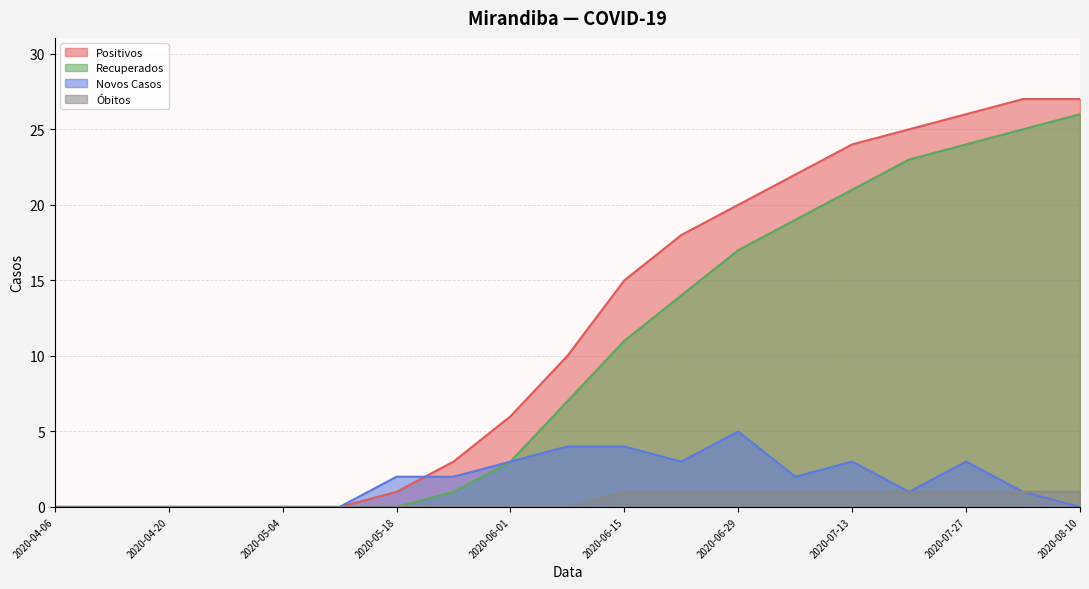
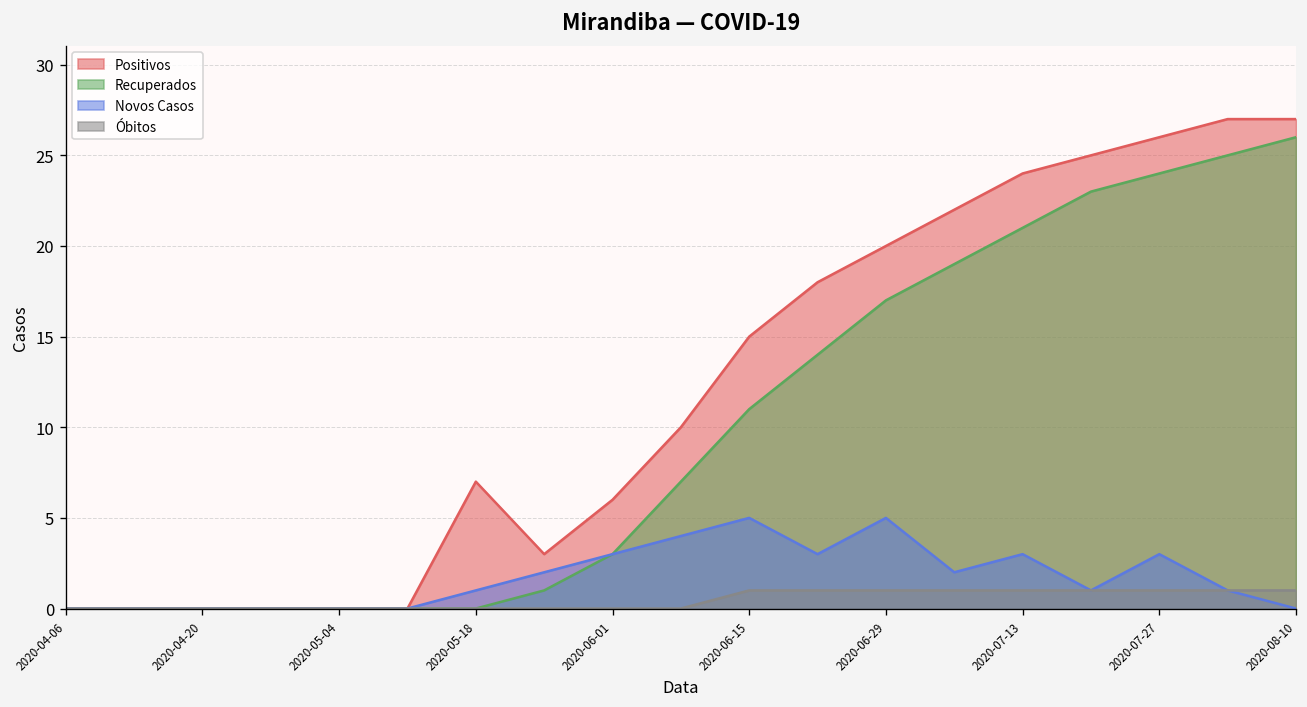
  {
    "Positivos": {
-     "2020-05-18": 1,
+     "2020-05-18": 7,
      "2020-06-01": 6,
      "2020-06-15": 15,
      "2020-06-29": 20,
      "2020-07-13": 24,
      "2020-07-27": 26,
      "2020-08-10": 27
    },
    "Novos Casos": {
-     "2020-05-18": 2,
-     "2020-06-15": 4,
+     "2020-05-18": 1,
+     "2020-06-15": 5,
      "2020-06-29": 5,
      "2020-07-13": 3,
      "2020-07-27": 3,
      "2020-08-10": 0
    }
  }
